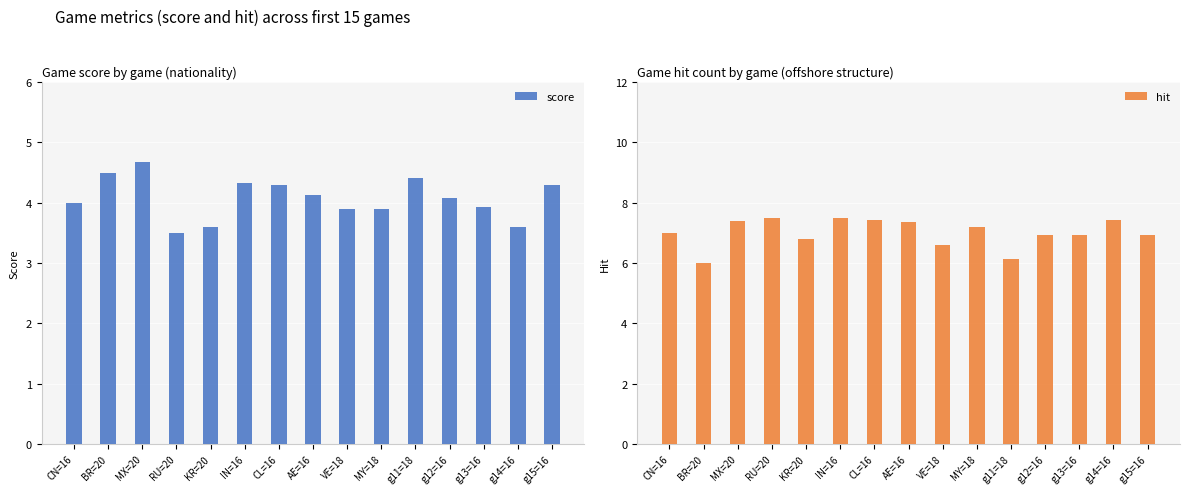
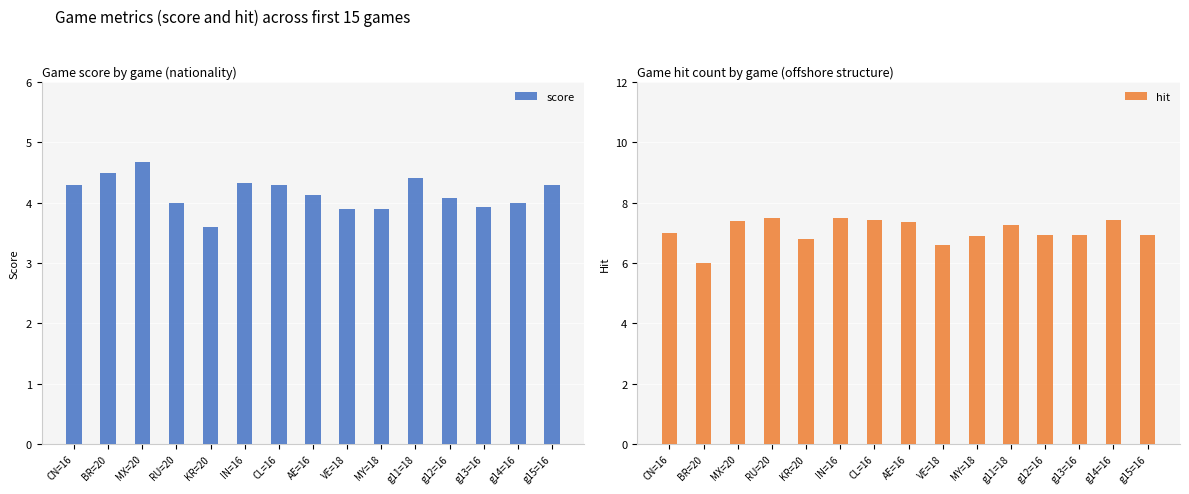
  {
    "Game score by game (nationality)": {
-     "CN=16": 4.0,
+     "CN=16": 4.3,
      "BR=20": 4.5,
      "MX=20": 4.7,
-     "RU=20": 3.5,
+     "RU=20": 4.0,
      "KR=20": 3.6,
      "IN=16": 4.3,
      "CL=16": 4.3,
      "AE=16": 4.1,
      "VE=18": 3.9,
      "MY=18": 3.9,
      "g11=18": 4.4,
      "g12=16": 4.1,
      "g13=16": 3.9,
-     "g14=16": 3.6,
+     "g14=16": 4.0,
      "g15=16": 4.3
    },
    "Game hit count by game (offshore structure)": {
      "CN=16": 7.0,
      "BR=20": 6.0,
      "MX=20": 7.4,
      "RU=20": 7.5,
      "KR=20": 6.8,
      "IN=16": 7.5,
      "CL=16": 7.4,
      "AE=16": 7.4,
      "VE=18": 6.6,
-     "MY=18": 7.2,
-     "g11=18": 6.1,
+     "MY=18": 6.9,
+     "g11=18": 7.3,
      "g12=16": 6.9,
      "g13=16": 6.9,
      "g14=16": 7.4,
      "g15=16": 6.9
    }
  }
